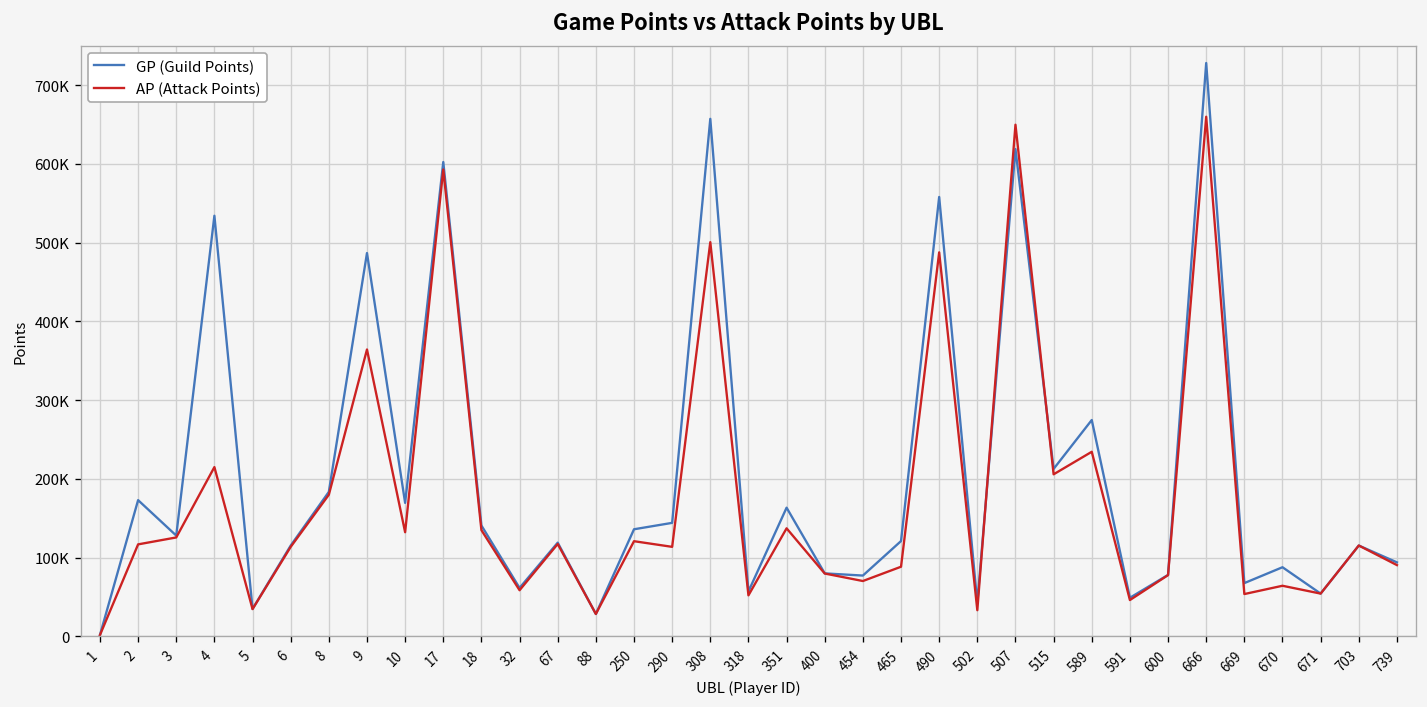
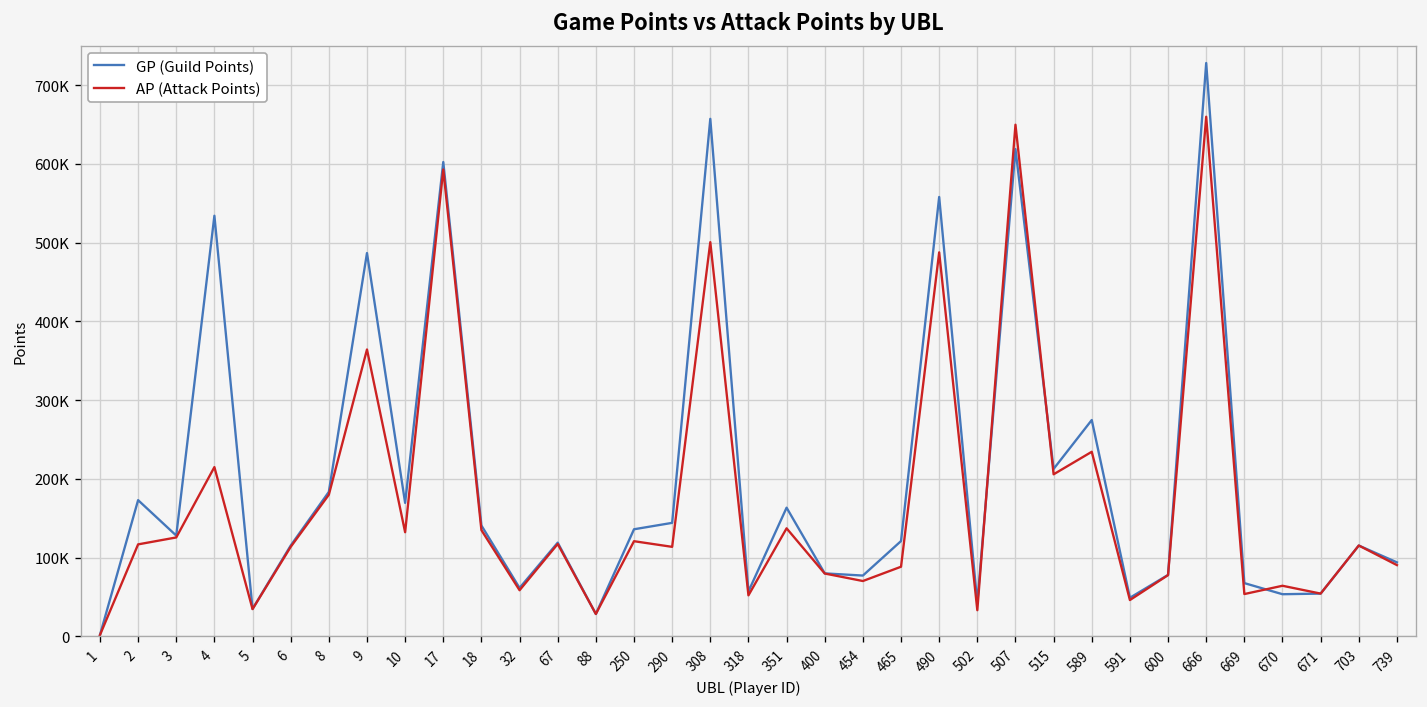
  {
    "GP (Guild Points)": {
      "2": 170000,
      "4": 530000,
      "9": 490000,
      "10": 170000,
      "17": 600000,
      "18": 140000,
      "250": 140000,
      "290": 140000,
      "308": 660000,
      "318": 60000,
      "351": 160000,
      "454": 80000,
      "465": 120000,
      "490": 560000,
      "502": 40000,
      "507": 620000,
      "515": 210000,
      "589": 270000,
      "666": 730000,
      "669": 70000,
-     "670": 90000
+     "670": 50000
    },
    "AP (Attack Points)": {
      "2": 120000,
      "4": 210000,
      "9": 360000,
      "10": 130000,
      "17": 590000,
      "18": 130000,
      "250": 120000,
      "290": 110000,
      "308": 500000,
      "318": 50000,
      "351": 140000,
      "454": 70000,
      "465": 90000,
      "490": 490000,
      "502": 30000,
      "507": 650000,
      "515": 210000,
      "589": 230000,
      "666": 660000,
      "669": 50000,
      "670": 60000
    }
  }
